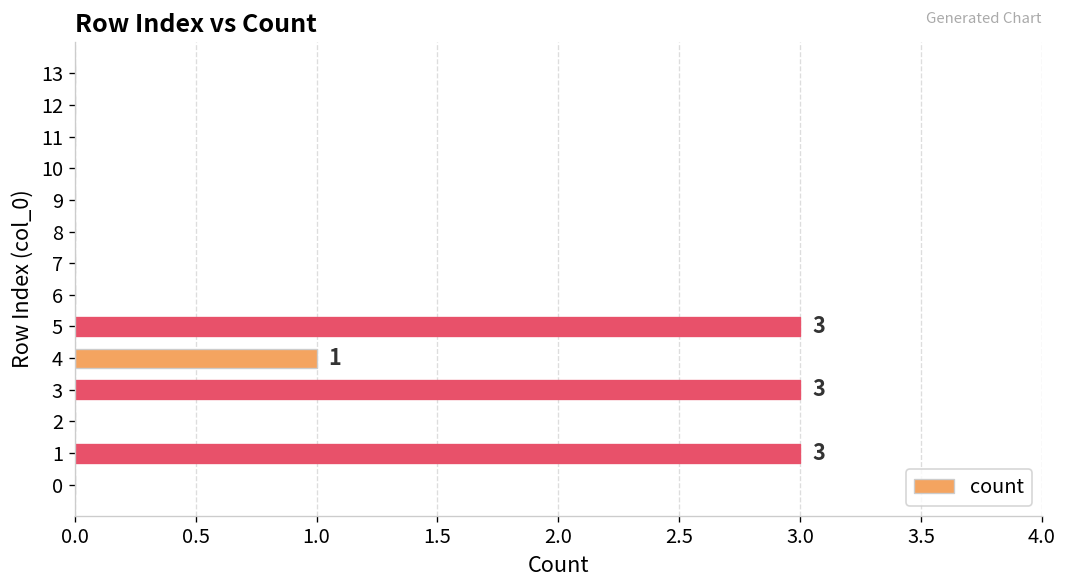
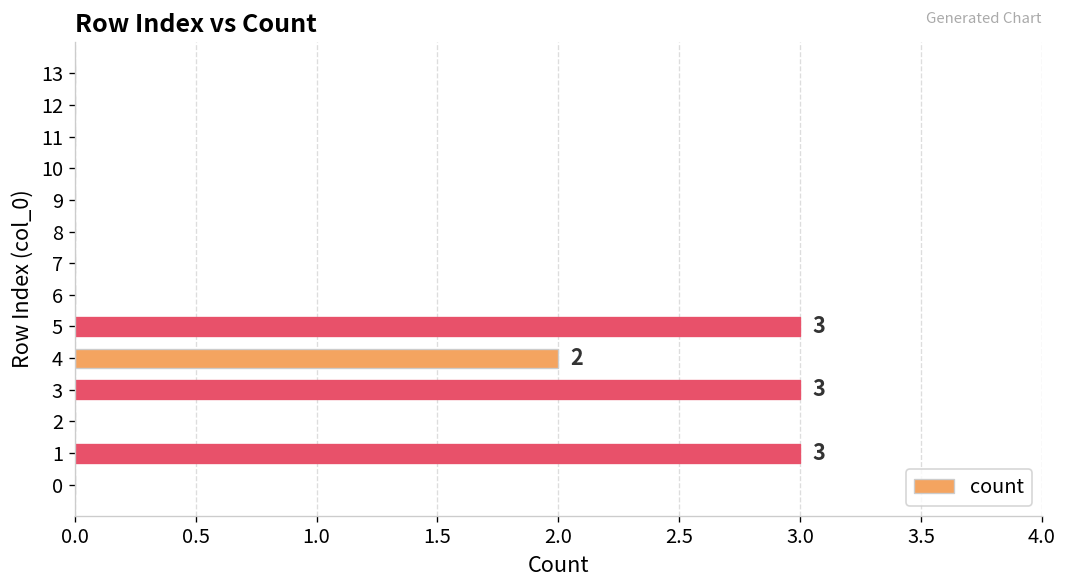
  {
    "5": 3,
-   "4": 1,
+   "4": 2,
    "3": 3,
    "1": 3
  }
